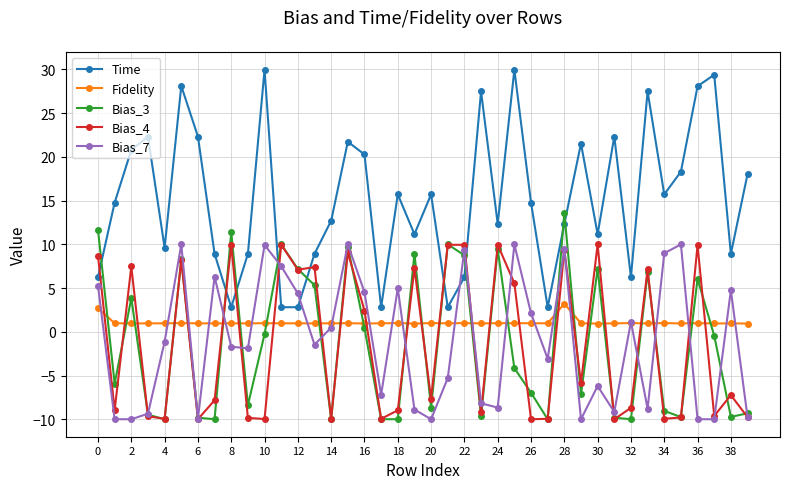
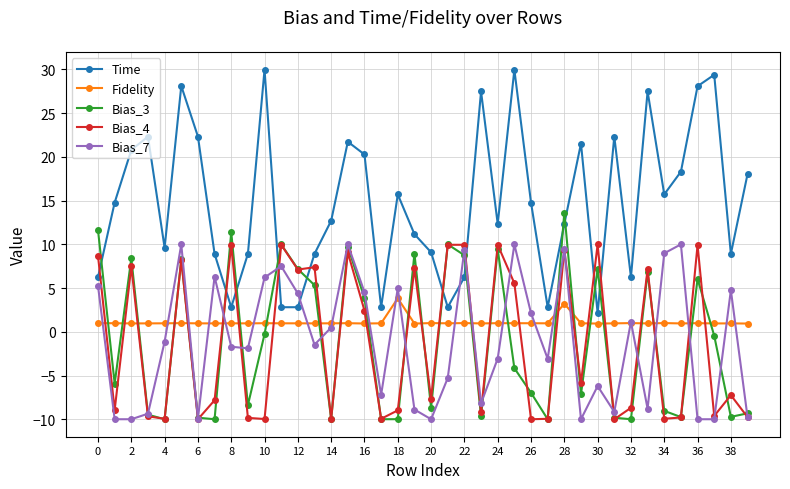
  {
    "Time": {
      "0": 6,
      "4": 10,
      "6": 22,
      "8": 3,
      "10": 30,
      "12": 3,
      "14": 13,
      "16": 20,
      "18": 16,
-     "20": 16,
+     "20": 9,
      "22": 6,
      "24": 12,
      "26": 15,
      "28": 12,
-     "30": 11,
+     "30": 2,
      "32": 6,
      "34": 16,
      "36": 28,
      "38": 9
    },
    "Fidelity": {
-     "0": 3,
+     "0": 1,
      "2": 1,
      "4": 1,
      "6": 1,
      "8": 1,
      "10": 1,
      "12": 1,
      "14": 1,
      "16": 1,
-     "18": 1,
+     "18": 4,
      "20": 1,
      "22": 1,
      "24": 1,
      "26": 1,
      "28": 3,
      "30": 1,
      "34": 1,
      "36": 1,
      "38": 1
    },
    "Bias_3": {
      "0": 12,
-     "2": 4,
+     "2": 8,
      "8": 11,
      "10": 0,
-     "16": 0,
+     "16": 4,
      "18": -10,
      "20": -9,
      "22": 9,
      "24": 9,
      "26": -7,
      "28": 14,
      "30": 7,
      "32": -10,
      "34": -9,
      "36": 6,
      "38": -10
    },
    "Bias_4": {
      "0": 9,
      "2": 7,
      "8": 10,
      "10": -10,
      "16": 2,
      "18": -9,
      "20": -8,
      "22": 10,
      "24": 10,
      "26": -10,
      "30": 10,
      "32": -9,
      "34": -10,
      "36": 10,
      "38": -7
    },
    "Bias_7": {
      "0": 5,
      "2": -10,
      "4": -1,
      "8": -2,
-     "10": 10,
+     "10": 6,
      "12": 4,
      "14": 0,
      "16": 5,
      "18": 5,
      "20": -10,
      "22": 9,
-     "24": -9,
+     "24": -3,
      "26": 2,
      "30": -6,
      "34": 9,
      "36": -10,
      "38": 5
    }
  }
